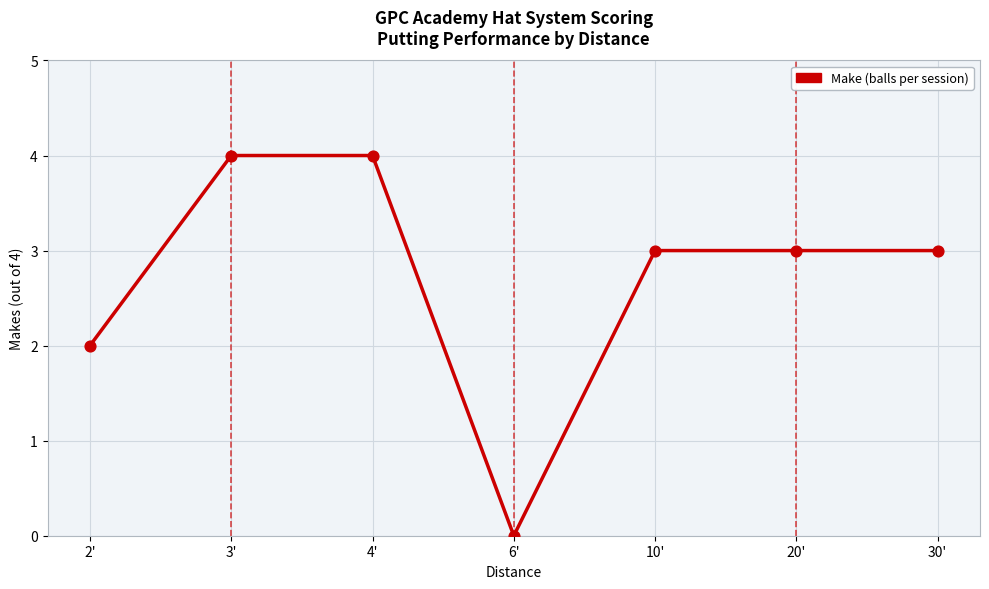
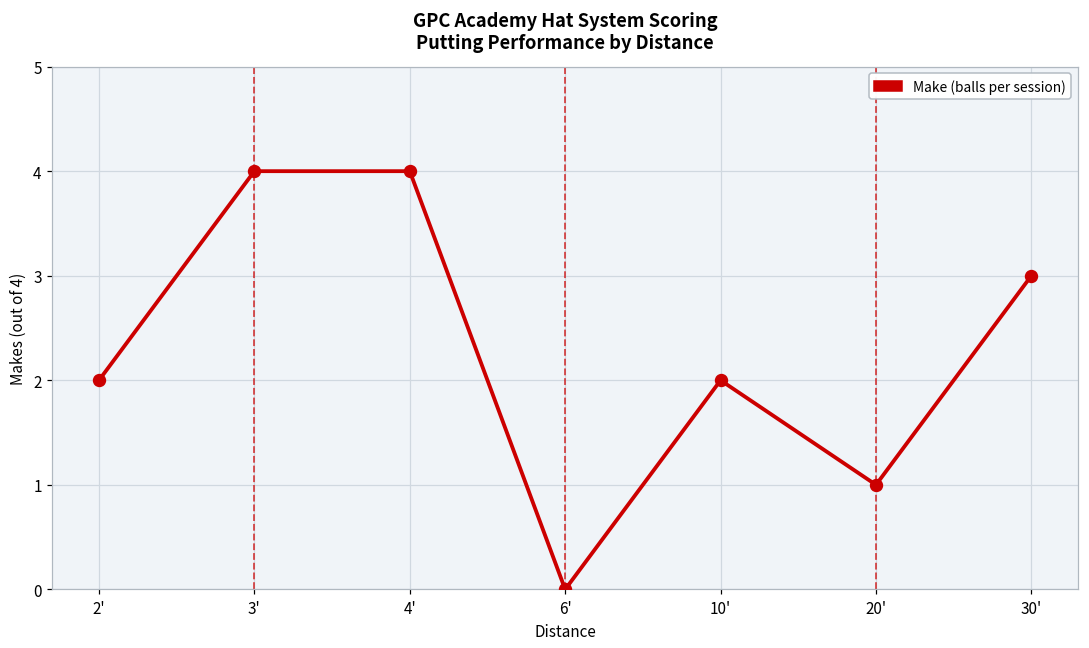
  {
    "2'": 2,
    "3'": 4,
    "4'": 4,
    "6'": 0,
-   "10'": 3,
-   "20'": 3,
+   "10'": 2,
+   "20'": 1,
    "30'": 3
  }
